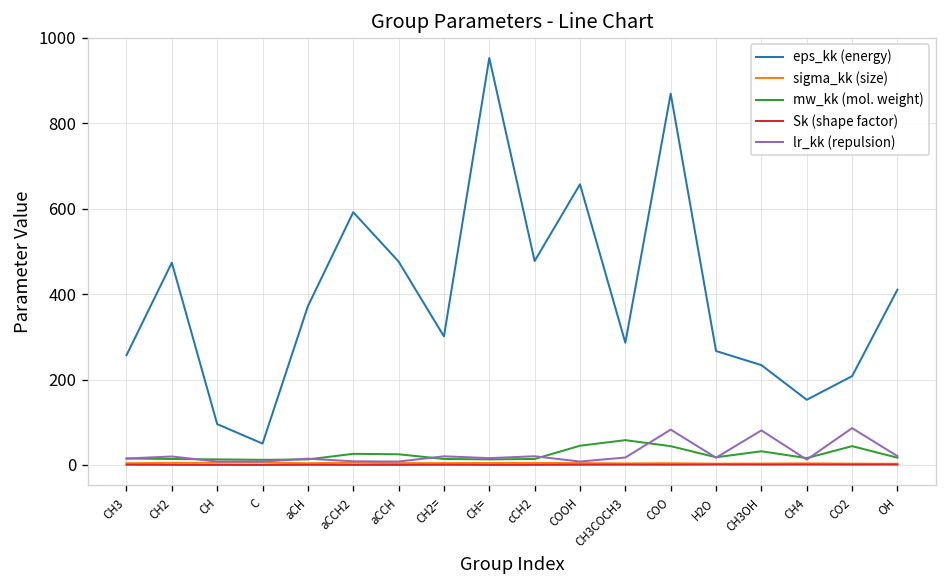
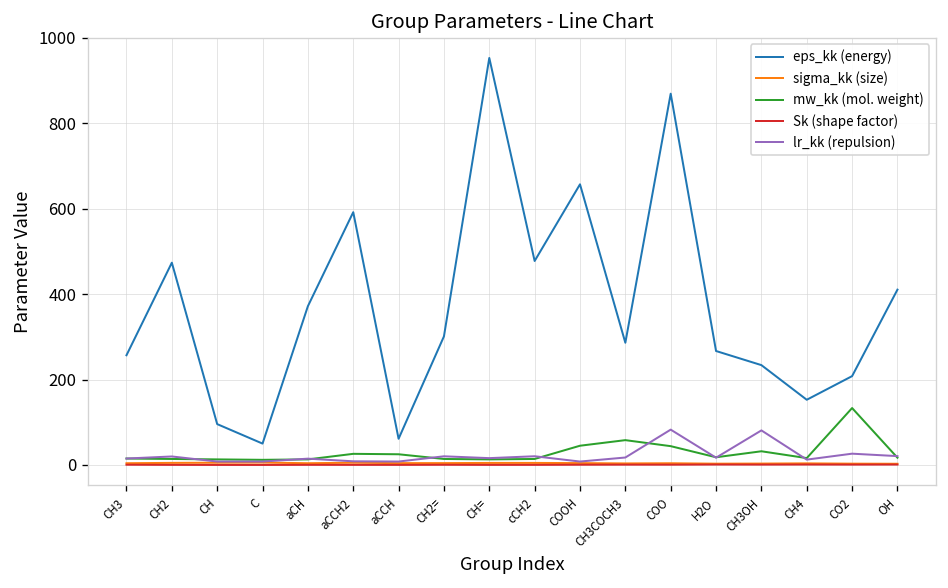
  {
    "eps_kk (energy)": {
      "CH3": 260,
      "CH2": 470,
      "CH": 100,
      "C": 50,
      "aCH": 370,
      "aCCH2": 590,
-     "aCCH": 480,
+     "aCCH": 60,
      "CH2=": 300,
      "CH=": 950,
      "cCH2": 480,
      "COOH": 660,
      "CH3COCH3": 290,
      "COO": 870,
      "H2O": 270,
      "CH3OH": 230,
      "CH4": 150,
      "CO2": 210,
      "OH": 410
    },
    "mw_kk (mol. weight)": {
      "aCCH2": 30,
      "aCCH": 30,
      "COOH": 50,
      "CH3COCH3": 60,
      "COO": 40,
      "CH3OH": 30,
-     "CO2": 40
+     "CO2": 130
    },
    "lr_kk (repulsion)": {
      "CH3COCH3": 20,
      "COO": 80,
      "CH3OH": 80,
-     "CO2": 90
+     "CO2": 30
    }
  }
